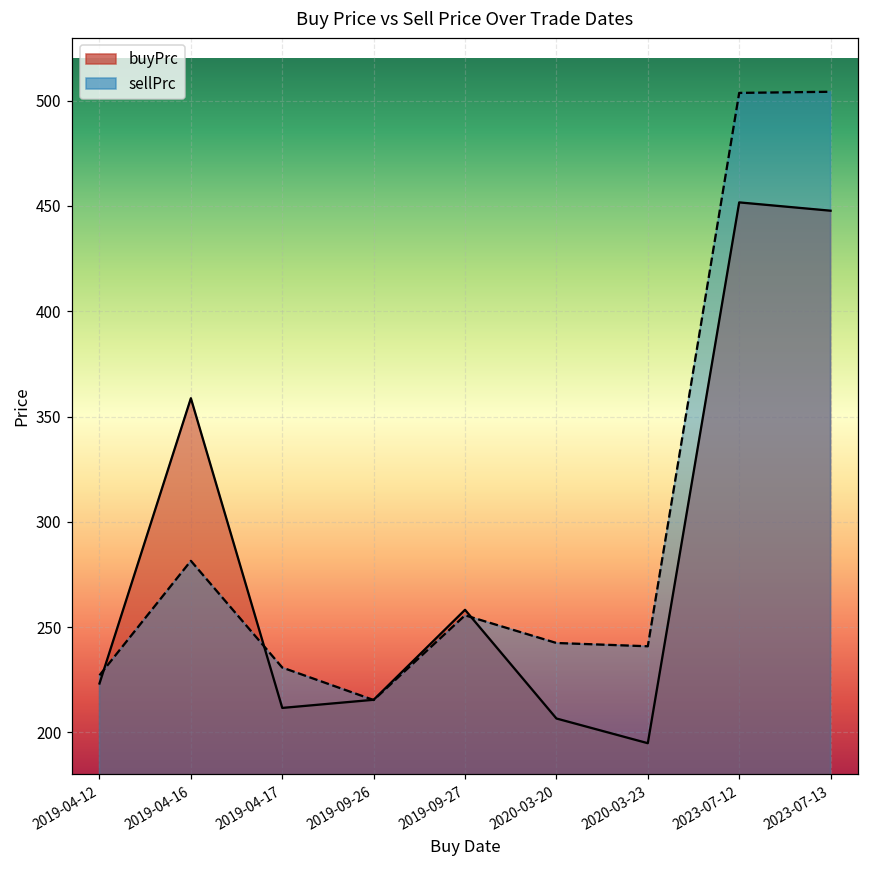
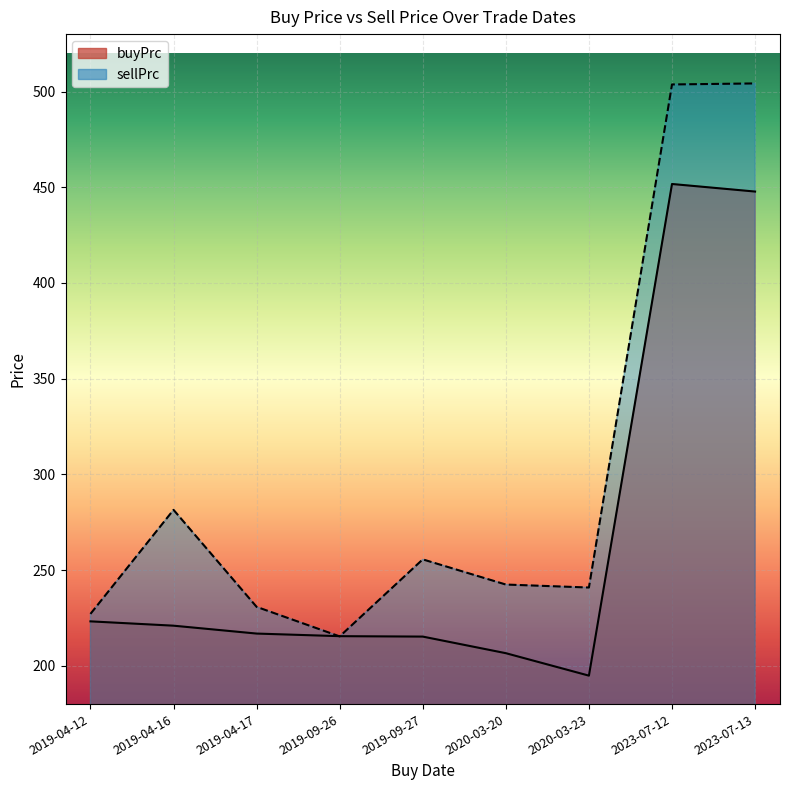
  {
    "buyPrc": {
      "2019-04-12": 223,
-     "2019-04-16": 359,
-     "2019-04-17": 212,
-     "2019-09-27": 258,
+     "2019-04-16": 221,
+     "2019-04-17": 217,
+     "2019-09-27": 215,
      "2020-03-20": 207,
      "2020-03-23": 195,
      "2023-07-12": 452,
      "2023-07-13": 448
    },
    "sellPrc": {
      "2019-04-12": 227,
      "2019-04-16": 281,
      "2019-04-17": 231,
      "2019-09-27": 256,
      "2020-03-20": 242,
      "2020-03-23": 241,
      "2023-07-12": 504,
      "2023-07-13": 504
    }
  }
